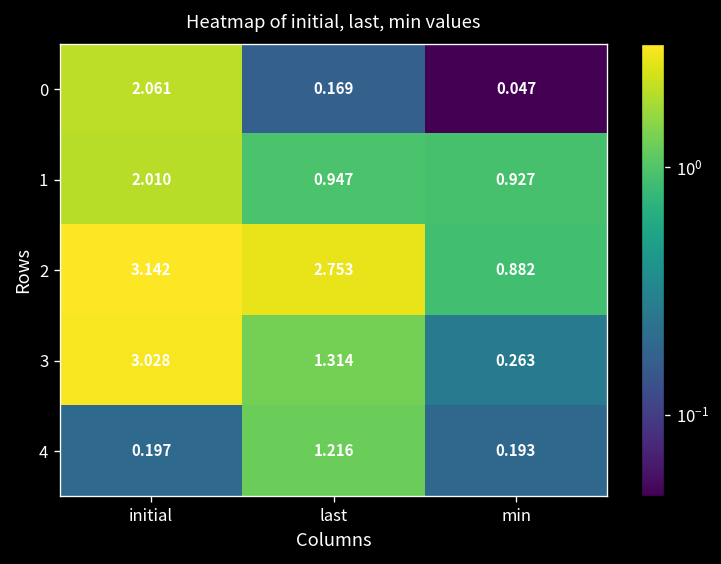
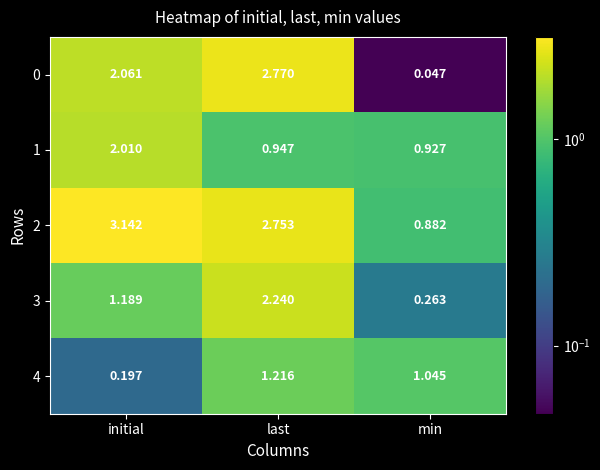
  {
    "0": {
      "initial": 2.061,
-     "last": 0.169,
+     "last": 2.770,
      "min": 0.047
    },
    "1": {
      "initial": 2.010,
      "last": 0.947,
      "min": 0.927
    },
    "2": {
      "initial": 3.142,
      "last": 2.753,
      "min": 0.882
    },
    "3": {
-     "initial": 3.028,
-     "last": 1.314,
+     "initial": 1.189,
+     "last": 2.240,
      "min": 0.263
    },
    "4": {
      "initial": 0.197,
      "last": 1.216,
-     "min": 0.193
+     "min": 1.045
    }
  }
